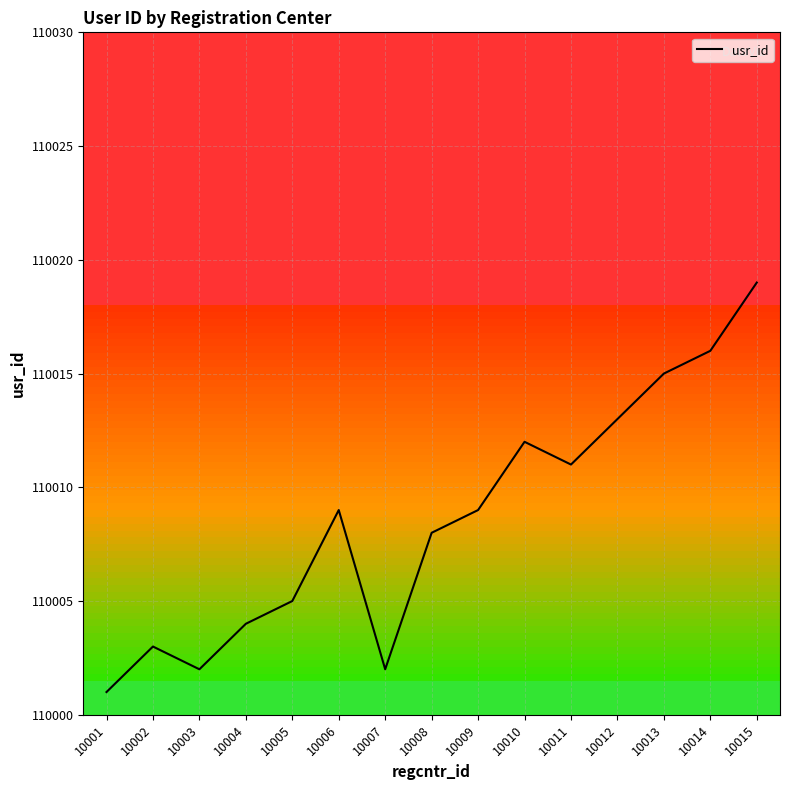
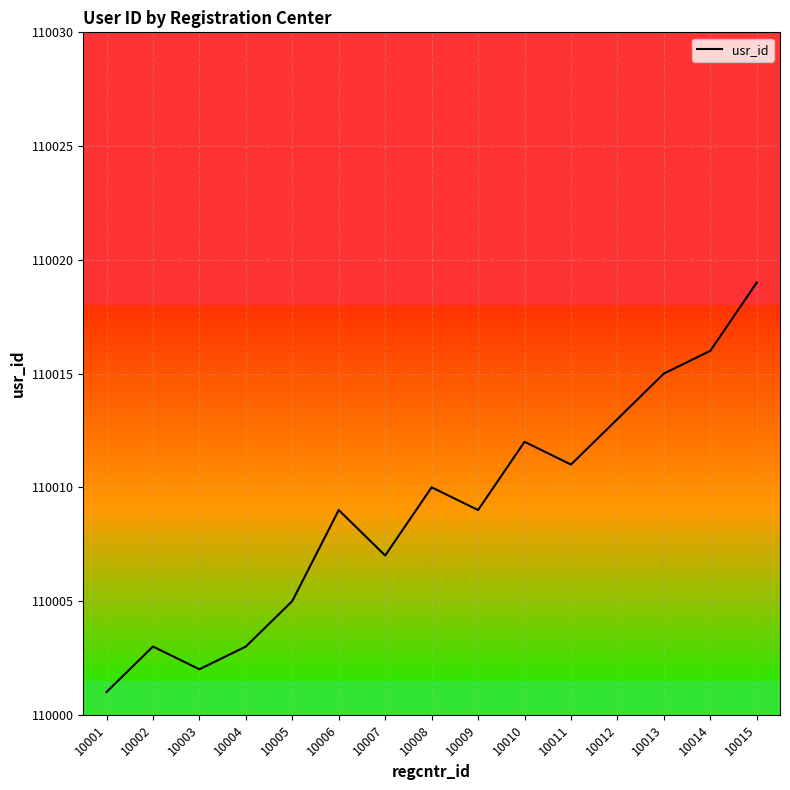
  {
    "10001": 110001,
    "10002": 110003,
    "10003": 110002,
-   "10004": 110004,
+   "10004": 110003,
    "10005": 110005,
    "10006": 110009,
-   "10007": 110002,
-   "10008": 110008,
+   "10007": 110007,
+   "10008": 110010,
    "10009": 110009,
    "10010": 110012,
    "10011": 110011,
    "10012": 110013,
    "10013": 110015,
    "10014": 110016,
    "10015": 110019
  }
